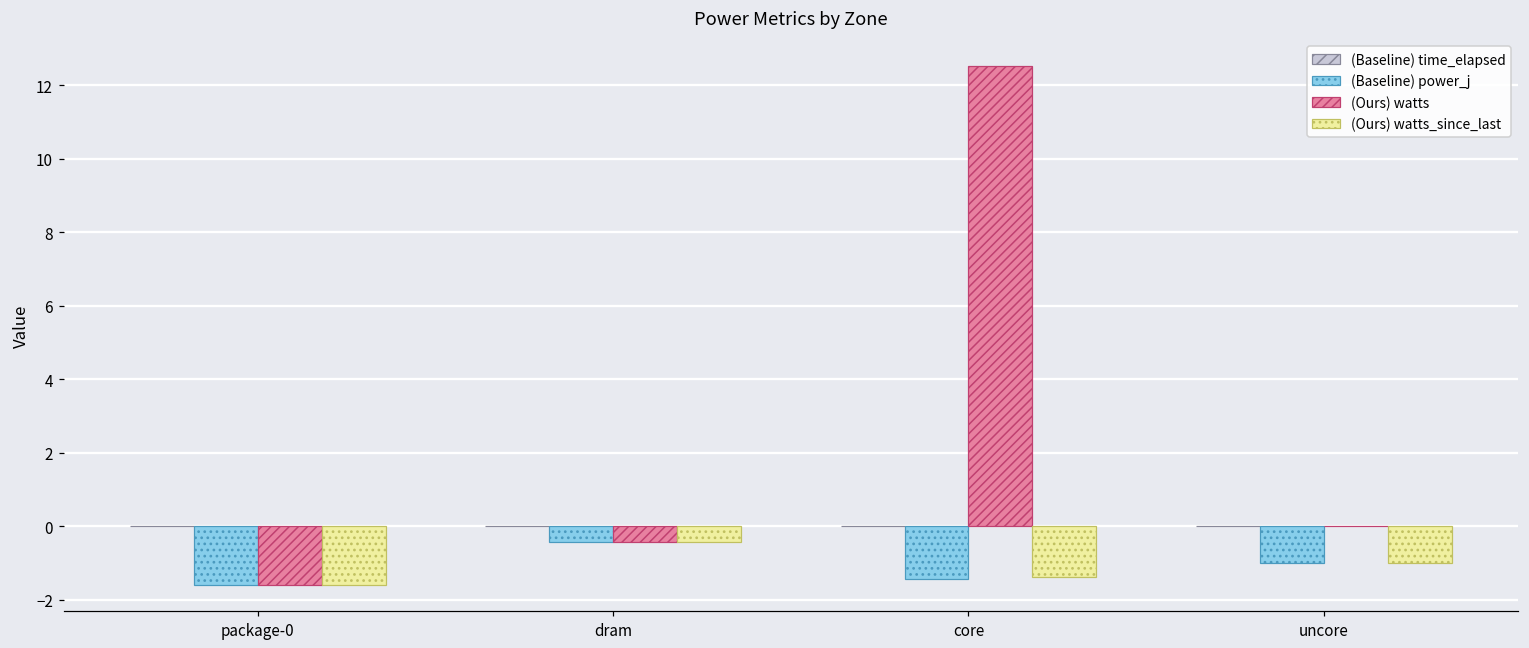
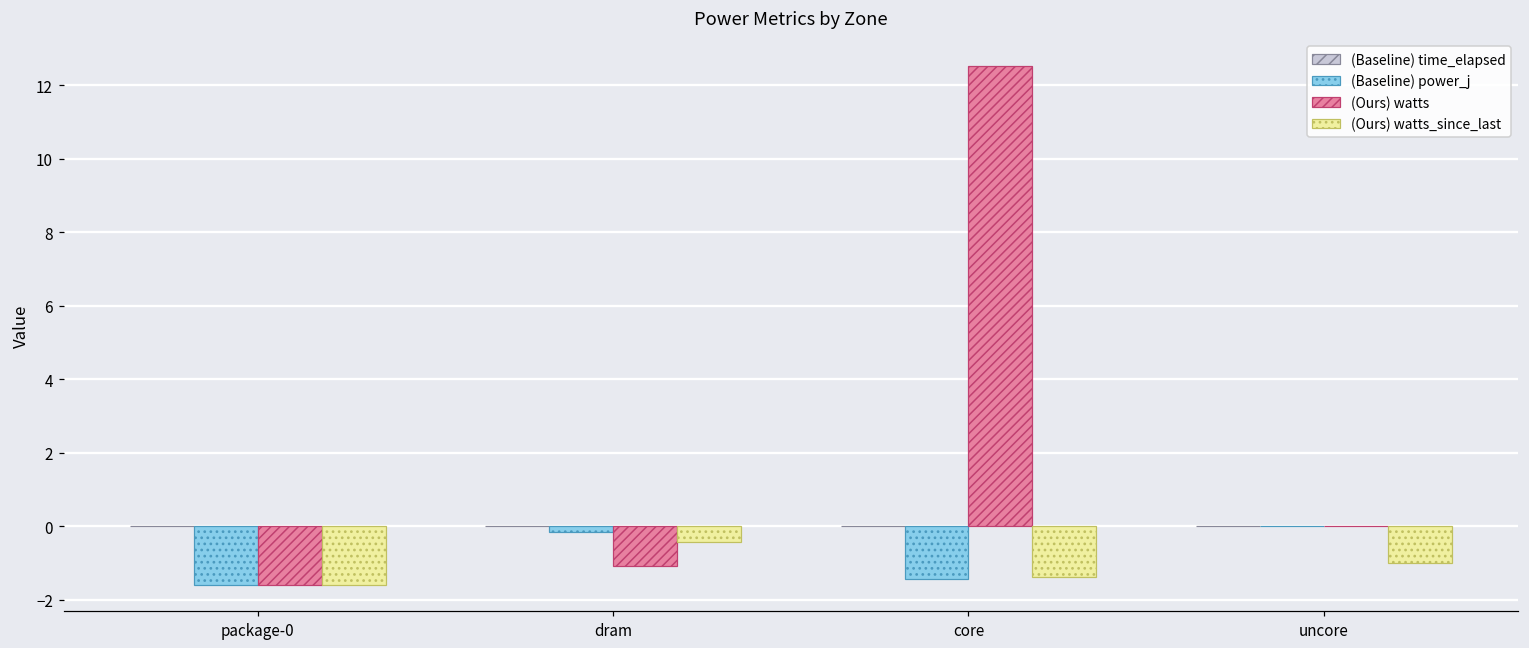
  {
    "(Baseline) power_j": {
      "package-0": -1.6,
-     "dram": -0.4,
+     "dram": -0.1,
      "core": -1.4,
-     "uncore": -1
+     "uncore": 0
    },
    "(Ours) watts": {
      "package-0": -1.6,
-     "dram": -0.4,
+     "dram": -1.1,
      "core": 12.5
    },
    "(Ours) watts_since_last": {
      "package-0": -1.6,
      "dram": -0.4,
      "core": -1.4,
      "uncore": -1.0
    }
  }
